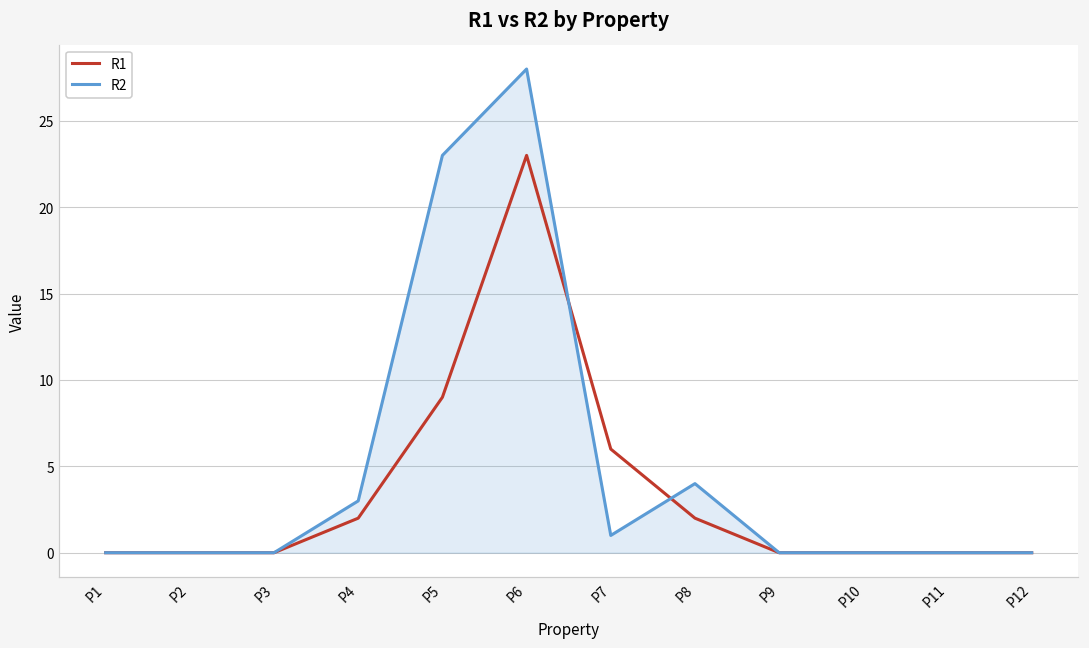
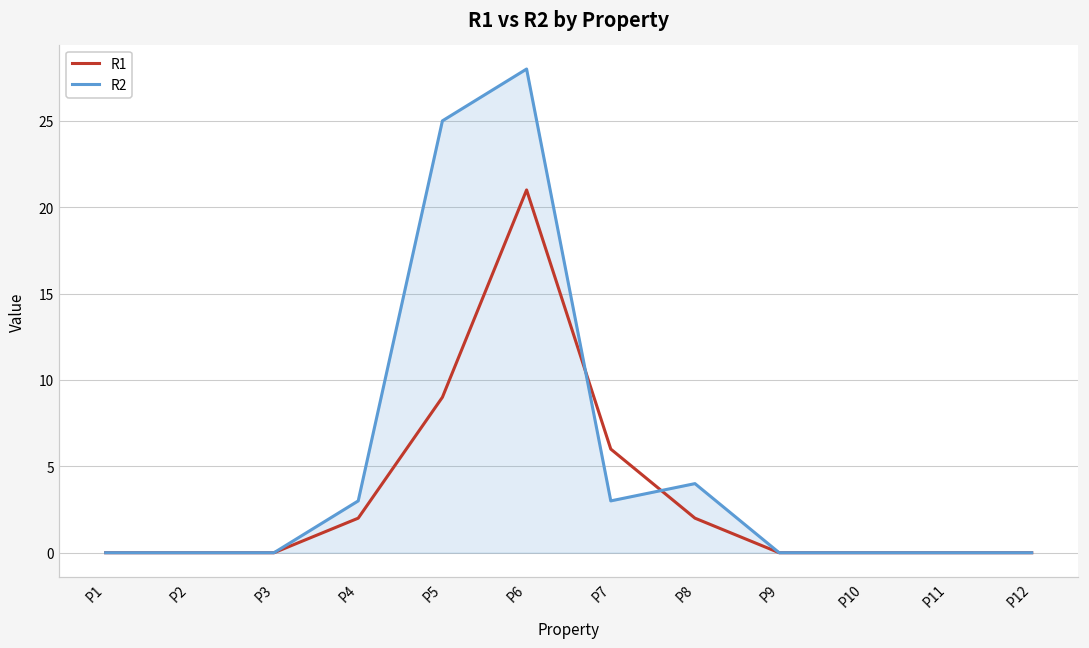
  {
    "R1": {
      "P4": 2,
      "P5": 9,
-     "P6": 23,
+     "P6": 21,
      "P7": 6,
      "P8": 2
    },
    "R2": {
      "P4": 3,
-     "P5": 23,
+     "P5": 25,
      "P6": 28,
-     "P7": 1,
+     "P7": 3,
      "P8": 4
    }
  }
